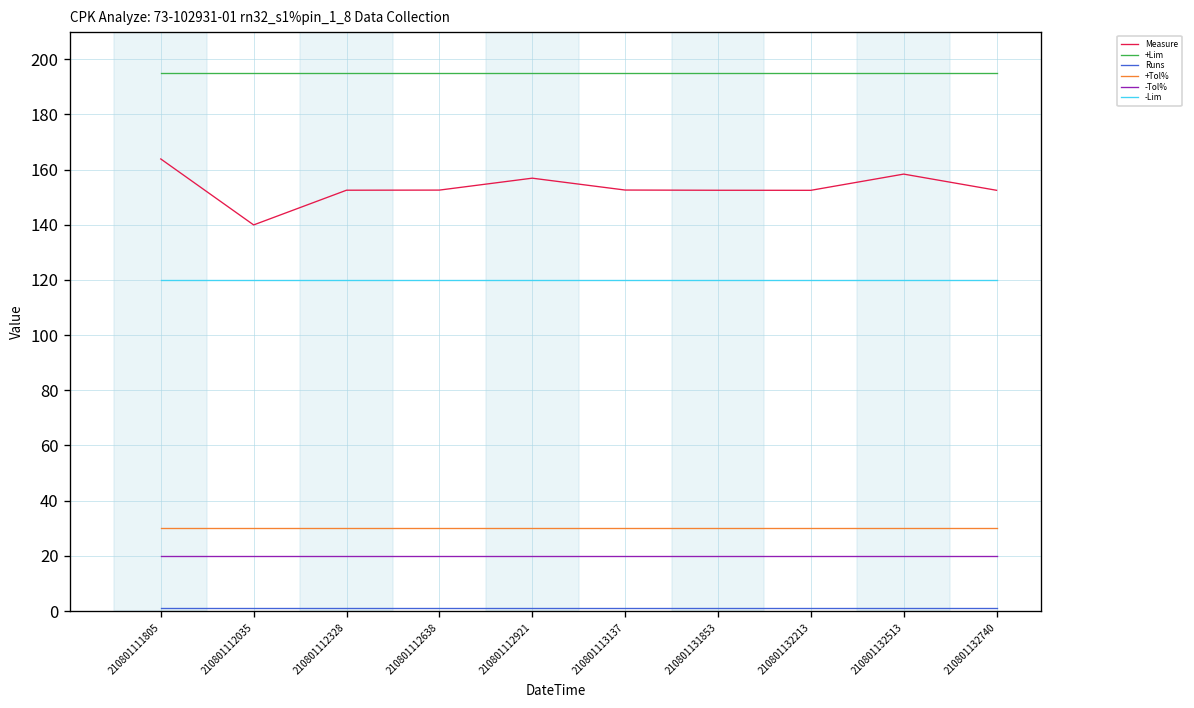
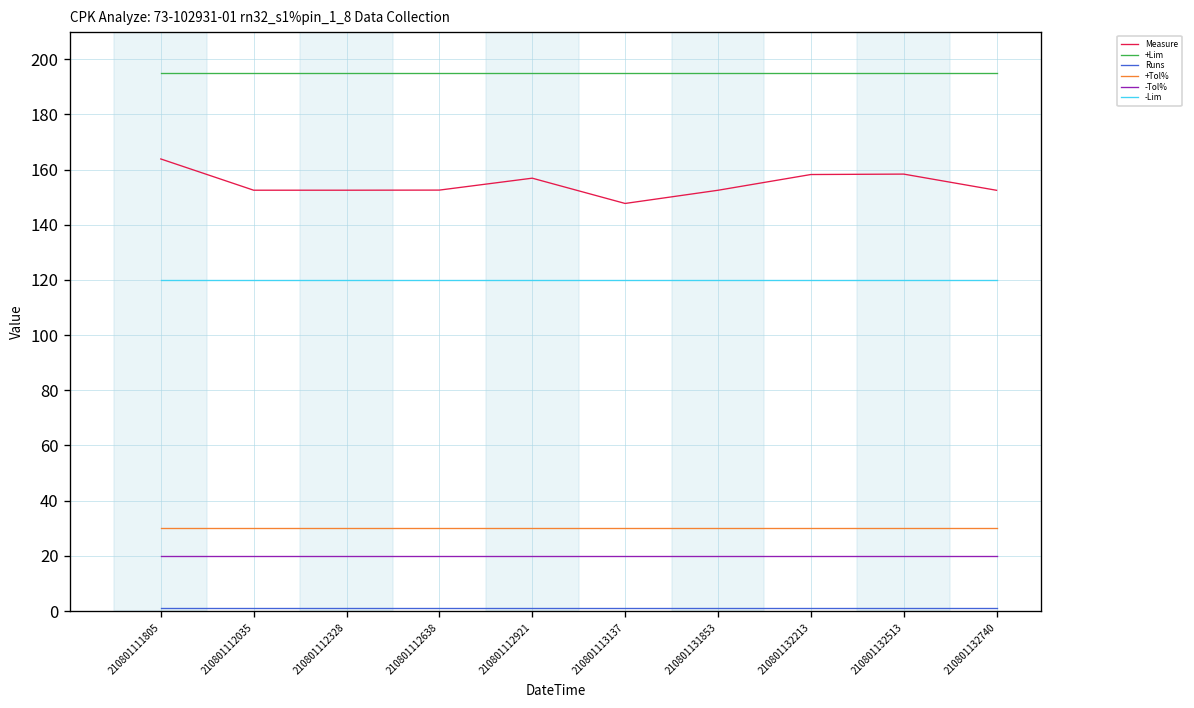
  {
    "Measure": {
      "210801111805": 164,
-     "210801112035": 140,
+     "210801112035": 153,
      "210801112328": 153,
      "210801112638": 153,
      "210801112921": 157,
-     "210801113137": 153,
+     "210801113137": 148,
      "210801131853": 152,
-     "210801132213": 152,
+     "210801132213": 158,
      "210801132513": 158,
      "210801132740": 152
    },
    "+Lim": {
      "210801111805": 195,
      "210801112035": 195,
      "210801112328": 195,
      "210801112638": 195,
      "210801112921": 195,
      "210801113137": 195,
      "210801131853": 195,
      "210801132213": 195,
      "210801132513": 195,
      "210801132740": 195
    },
    "Runs": {
      "210801111805": 1,
      "210801112035": 1,
      "210801112328": 1,
      "210801112638": 1,
      "210801112921": 1,
      "210801113137": 1,
      "210801131853": 1,
      "210801132213": 1,
      "210801132513": 1,
      "210801132740": 1
    },
    "+Tol%": {
      "210801111805": 30,
      "210801112035": 30,
      "210801112328": 30,
      "210801112638": 30,
      "210801112921": 30,
      "210801113137": 30,
      "210801131853": 30,
      "210801132213": 30,
      "210801132513": 30,
      "210801132740": 30
    },
    "-Tol%": {
      "210801111805": 20,
      "210801112035": 20,
      "210801112328": 20,
      "210801112638": 20,
      "210801112921": 20,
      "210801113137": 20,
      "210801131853": 20,
      "210801132213": 20,
      "210801132513": 20,
      "210801132740": 20
    },
    "-Lim": {
      "210801111805": 120,
      "210801112035": 120,
      "210801112328": 120,
      "210801112638": 120,
      "210801112921": 120,
      "210801113137": 120,
      "210801131853": 120,
      "210801132213": 120,
      "210801132513": 120,
      "210801132740": 120
    }
  }
